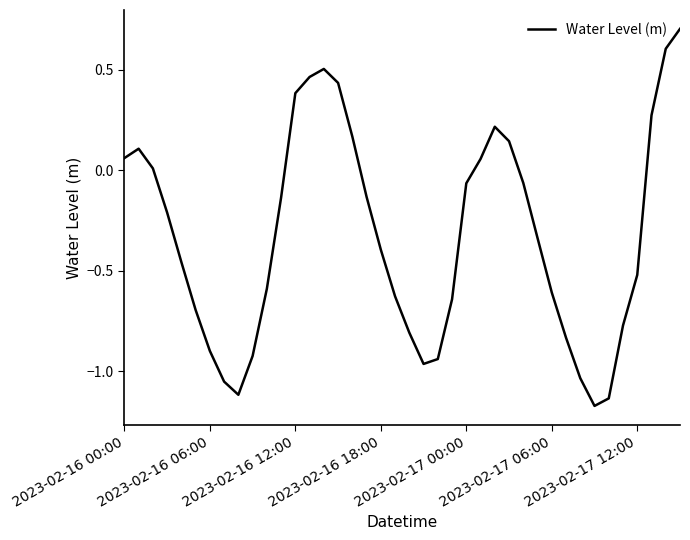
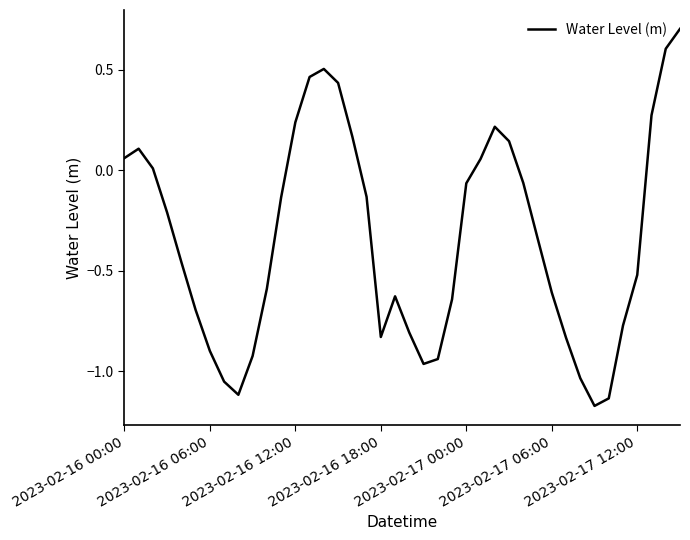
  {
    "2023-02-16 00:00": 0.06,
    "2023-02-16 06:00": -0.90,
-   "2023-02-16 12:00": 0.38,
-   "2023-02-16 18:00": -0.40,
+   "2023-02-16 12:00": 0.24,
+   "2023-02-16 18:00": -0.83,
    "2023-02-17 00:00": -0.07,
    "2023-02-17 06:00": -0.61,
    "2023-02-17 12:00": -0.52
  }
